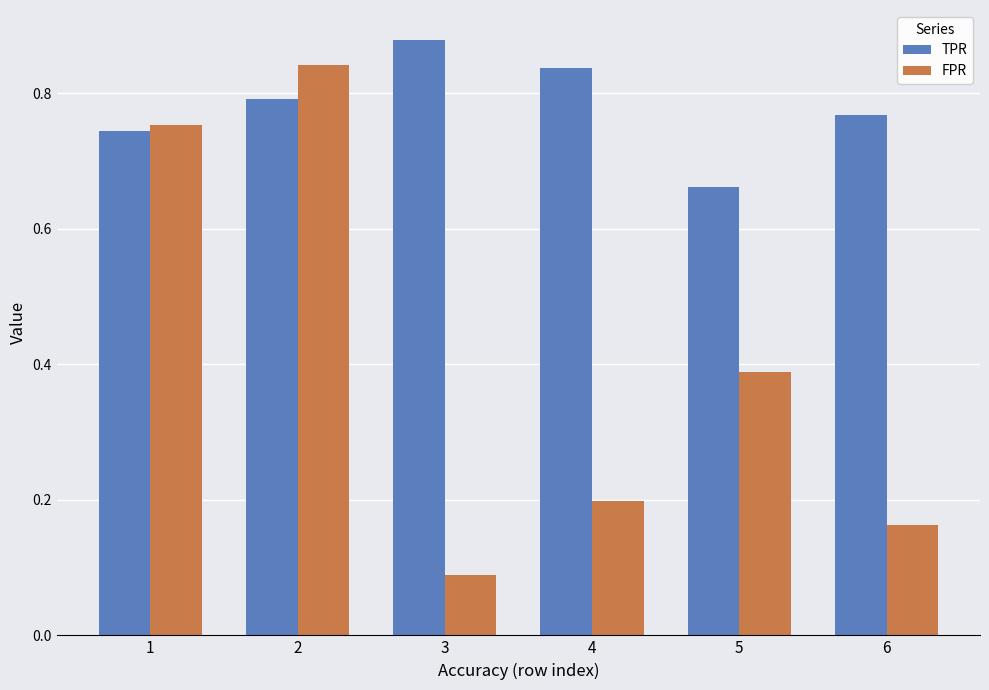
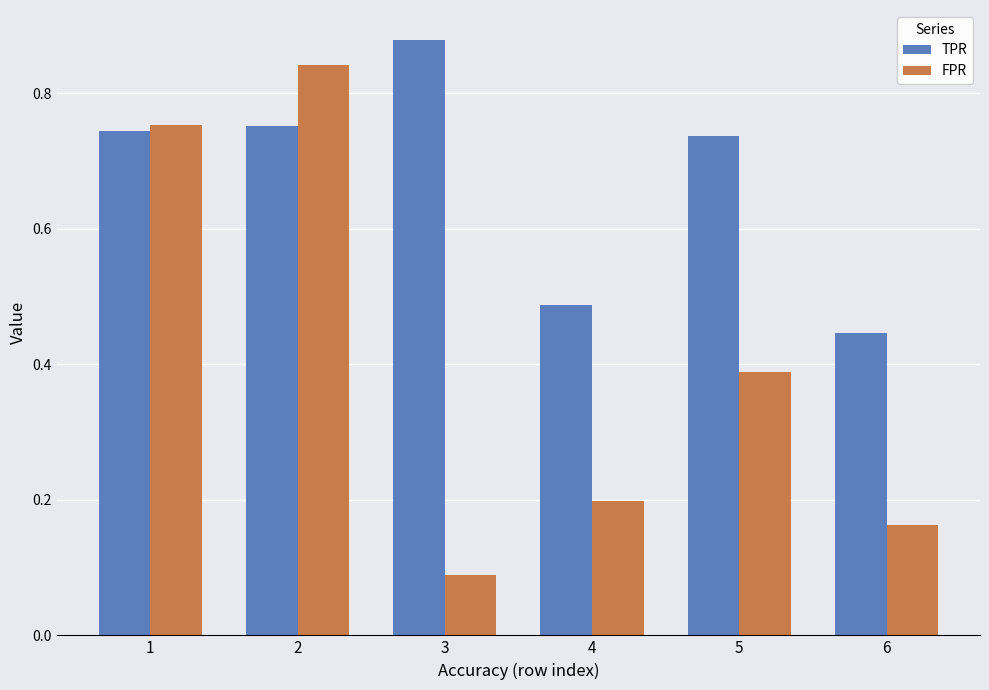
  {
    "TPR": {
      "1": 0.74,
-     "2": 0.79,
+     "2": 0.75,
      "3": 0.88,
-     "4": 0.84,
-     "5": 0.66,
-     "6": 0.77
+     "4": 0.49,
+     "5": 0.74,
+     "6": 0.45
    },
    "FPR": {
      "1": 0.75,
      "2": 0.84,
      "3": 0.09,
      "4": 0.20,
      "5": 0.39,
      "6": 0.16
    }
  }
